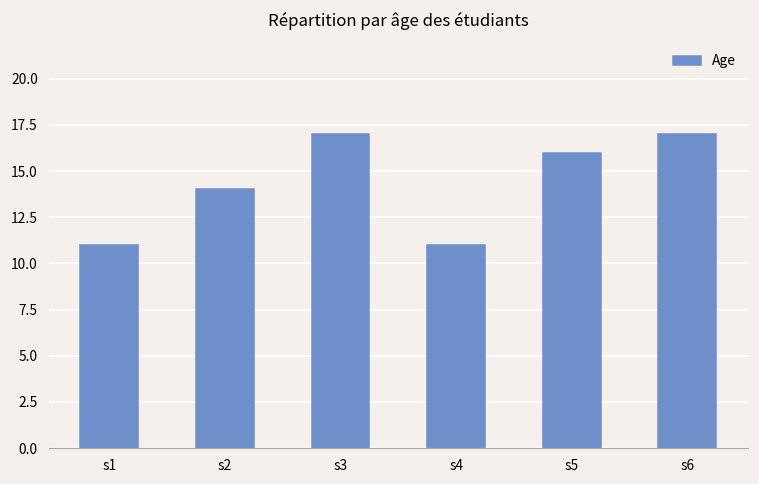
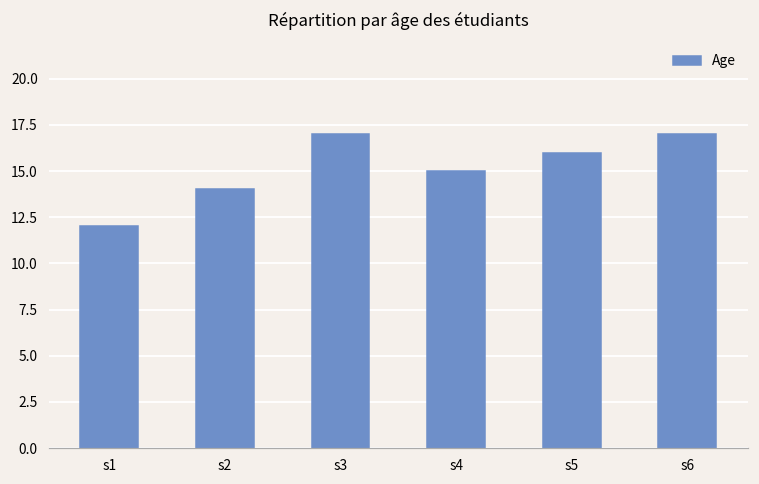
  {
-   "s1": 11,
+   "s1": 12,
    "s2": 14,
    "s3": 17,
-   "s4": 11,
+   "s4": 15,
    "s5": 16,
    "s6": 17
  }
